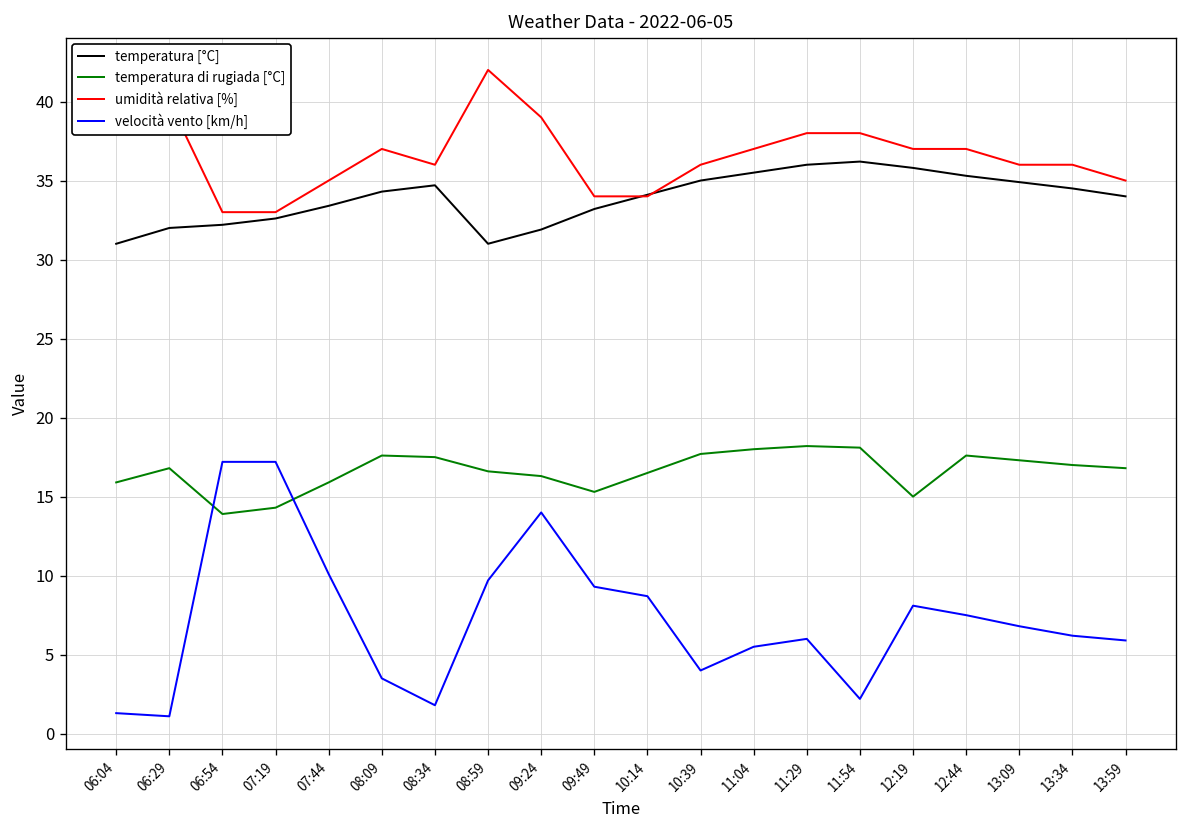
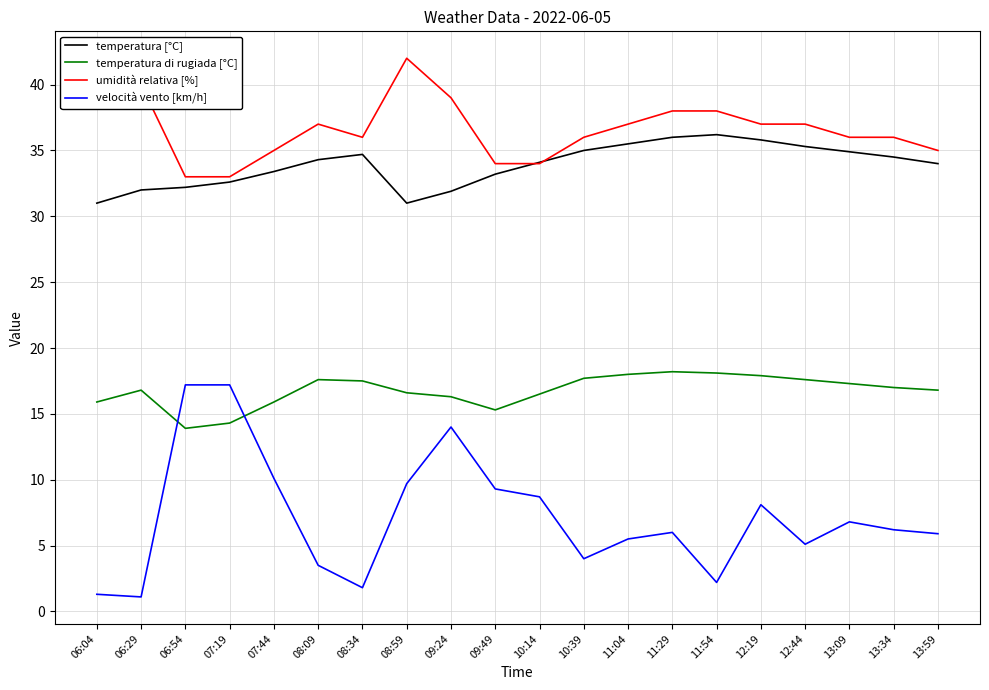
  {
    "temperatura [°C]": {
      "06:04": 31.0,
      "06:29": 32.0,
      "06:54": 32.2,
      "07:19": 32.6,
      "07:44": 33.4,
      "08:09": 34.3,
      "08:34": 34.7,
      "08:59": 31.0,
      "09:24": 31.9,
      "09:49": 33.2,
      "10:39": 35.0,
      "11:04": 35.5,
      "11:29": 36.0,
      "11:54": 36.2,
      "12:19": 35.8,
      "12:44": 35.3,
      "13:09": 34.9,
      "13:34": 34.5,
      "13:59": 34.0
    },
    "temperatura di rugiada [°C]": {
      "06:04": 15.9,
      "06:29": 16.8,
      "06:54": 13.9,
      "07:19": 14.3,
      "07:44": 15.9,
      "08:09": 17.6,
      "08:34": 17.5,
      "08:59": 16.6,
      "09:24": 16.3,
      "09:49": 15.3,
      "10:14": 16.5,
      "10:39": 17.7,
      "11:04": 18.0,
      "11:29": 18.2,
      "11:54": 18.1,
-     "12:19": 15.0,
+     "12:19": 17.9,
      "12:44": 17.6,
      "13:09": 17.3,
      "13:34": 17.0,
      "13:59": 16.8
    },
    "umidità relativa [%]": {
      "06:54": 33.0,
      "07:19": 33.0,
      "07:44": 35.0,
      "08:09": 37.0,
      "08:34": 36.0,
      "08:59": 42.0,
      "09:24": 39.0,
      "09:49": 34.0,
      "10:39": 36.0,
      "11:04": 37.0,
      "11:29": 38.0,
      "11:54": 38.0,
      "12:19": 37.0,
      "12:44": 37.0,
      "13:09": 36.0,
      "13:34": 36.0,
      "13:59": 35.0
    },
    "velocità vento [km/h]": {
      "06:04": 1.3,
      "06:29": 1.1,
      "06:54": 17.2,
      "07:19": 17.2,
      "07:44": 10.1,
      "08:09": 3.5,
      "08:34": 1.8,
      "08:59": 9.7,
      "09:24": 14.0,
      "09:49": 9.3,
      "10:14": 8.7,
      "10:39": 4.0,
      "11:04": 5.5,
      "11:29": 6.0,
      "11:54": 2.2,
      "12:19": 8.1,
-     "12:44": 7.5,
+     "12:44": 5.1,
      "13:09": 6.8,
      "13:34": 6.2,
      "13:59": 5.9
    }
  }
